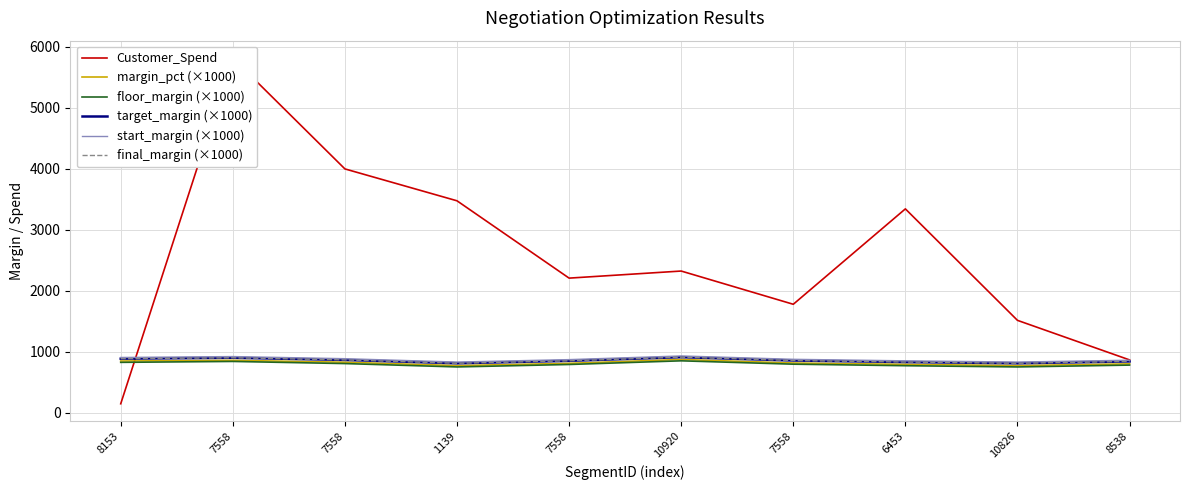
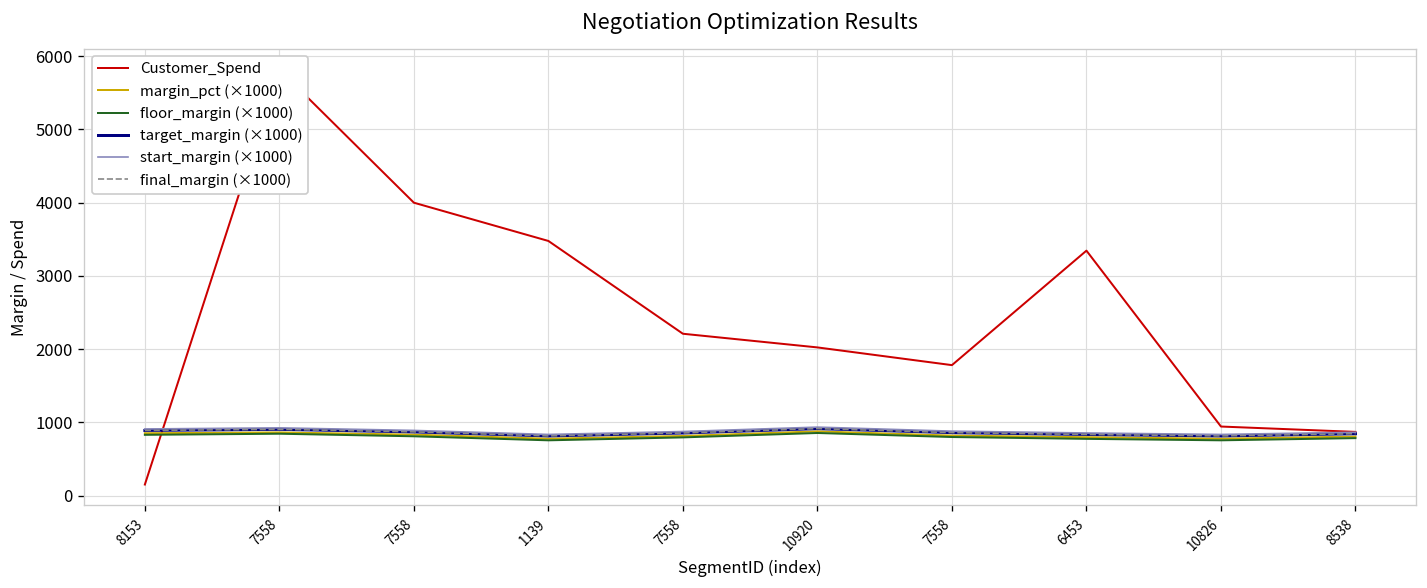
  {
    "Customer_Spend": {
      "8153": 200,
      "1139": 3500,
-     "10920": 2300,
+     "10920": 2000,
      "6453": 3300,
-     "10826": 1500
+     "10826": 900
    }
  }
